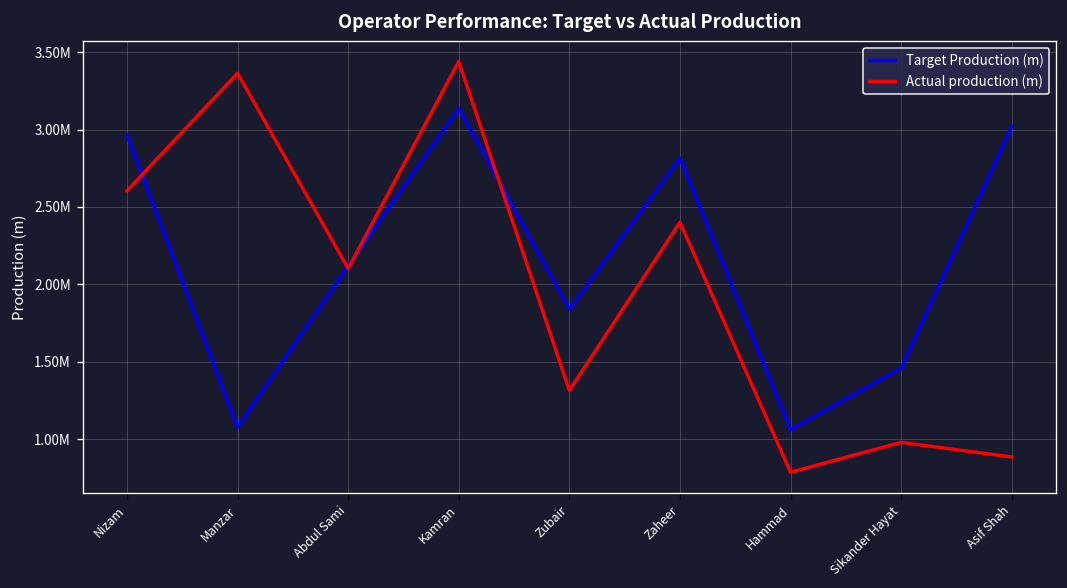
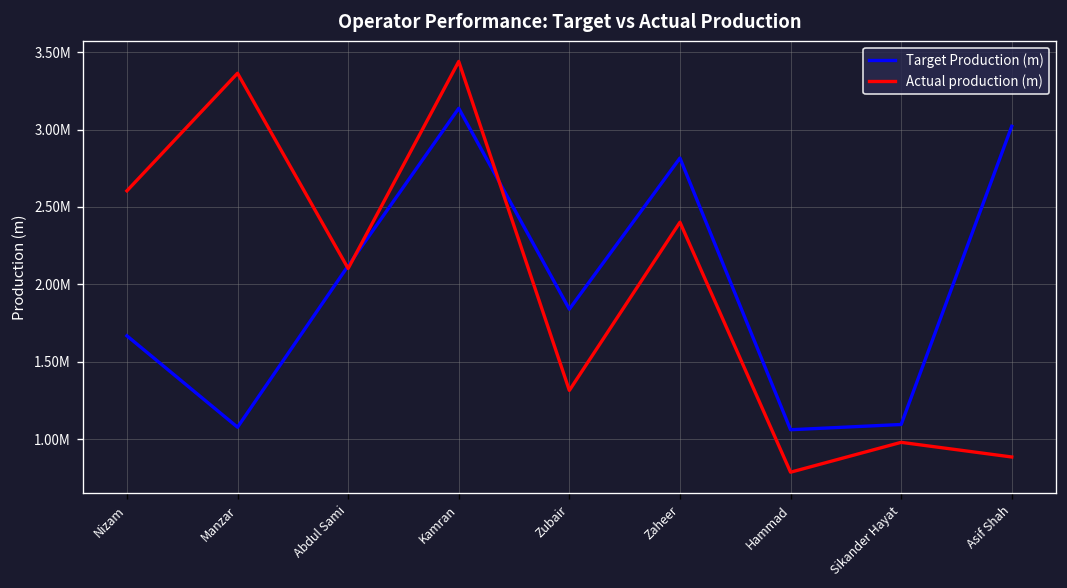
  {
    "Target Production (m)": {
-     "Nizam": 2970000,
+     "Nizam": 1670000,
      "Manzar": 1080000,
      "Kamran": 3140000,
      "Zubair": 1840000,
      "Zaheer": 2820000,
      "Hammad": 1060000,
-     "Sikander Hayat": 1460000,
+     "Sikander Hayat": 1090000,
      "Asif Shah": 3020000
    },
    "Actual production (m)": {
      "Nizam": 2600000,
      "Manzar": 3360000,
      "Kamran": 3440000,
      "Zubair": 1310000,
      "Zaheer": 2400000,
      "Hammad": 790000,
      "Sikander Hayat": 980000,
      "Asif Shah": 880000
    }
  }
